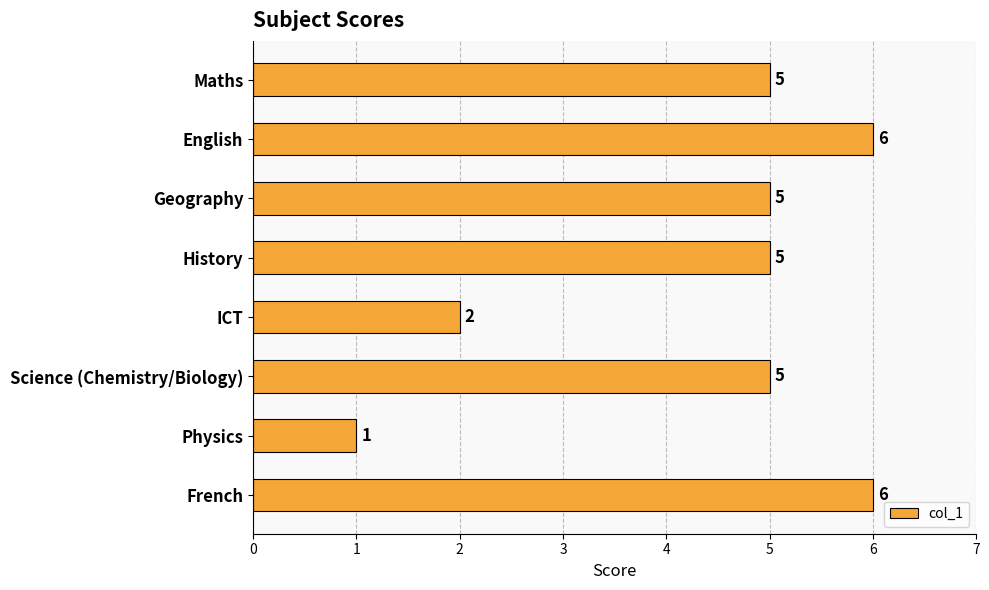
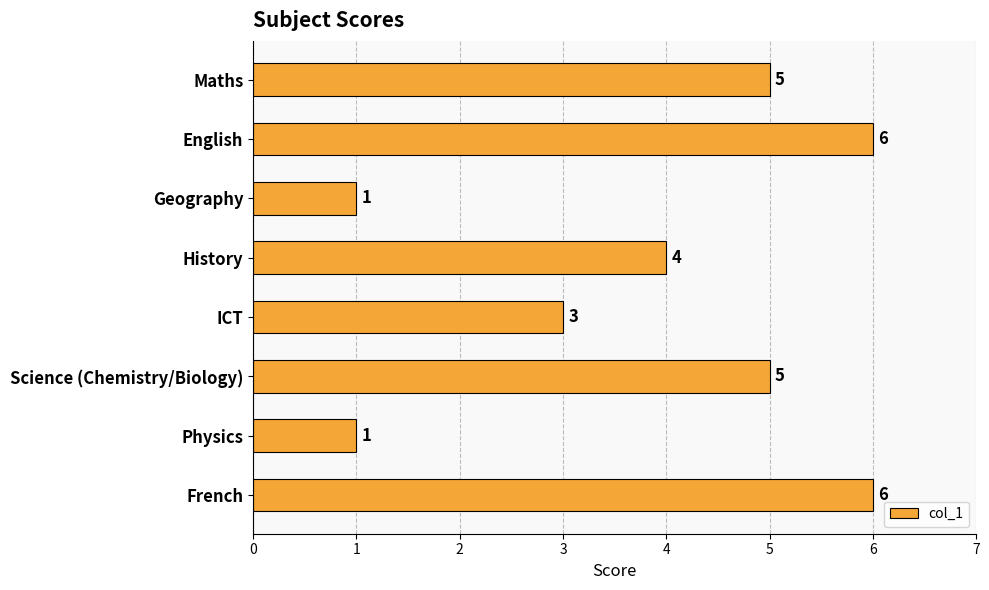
  {
    "Maths": 5,
    "English": 6,
-   "Geography": 5,
-   "History": 5,
-   "ICT": 2,
+   "Geography": 1,
+   "History": 4,
+   "ICT": 3,
    "Science (Chemistry/Biology)": 5,
    "Physics": 1
  }
